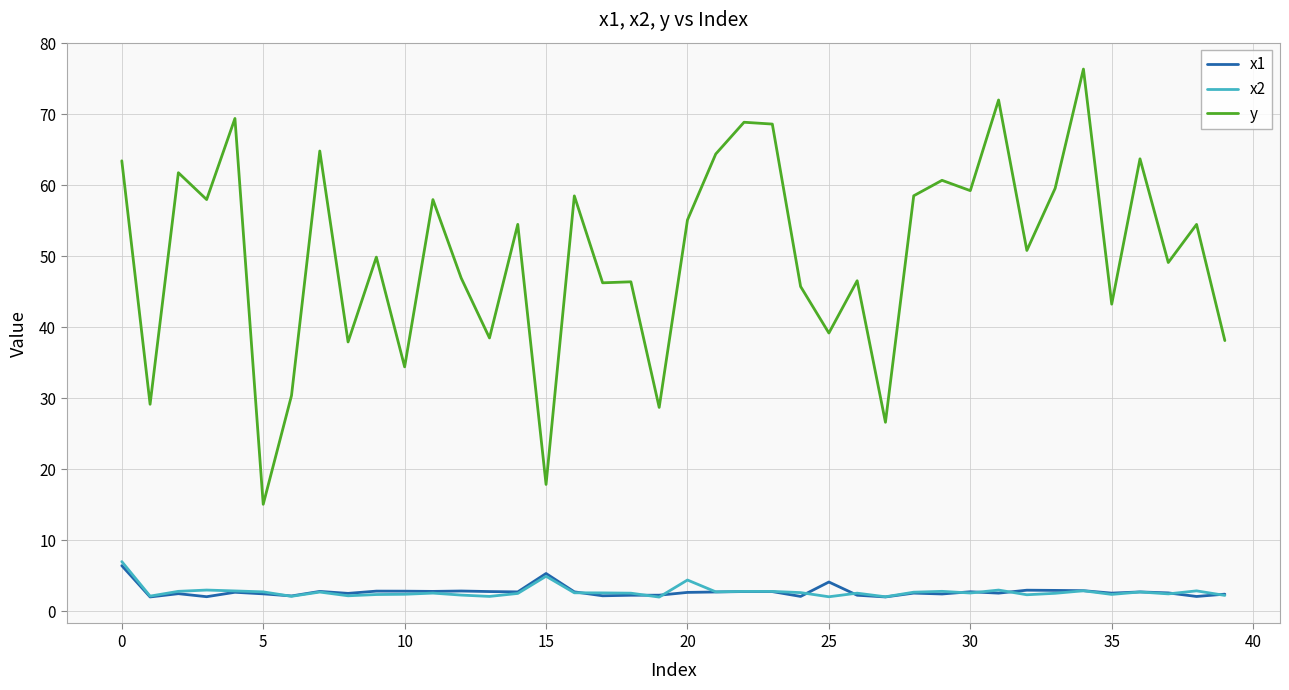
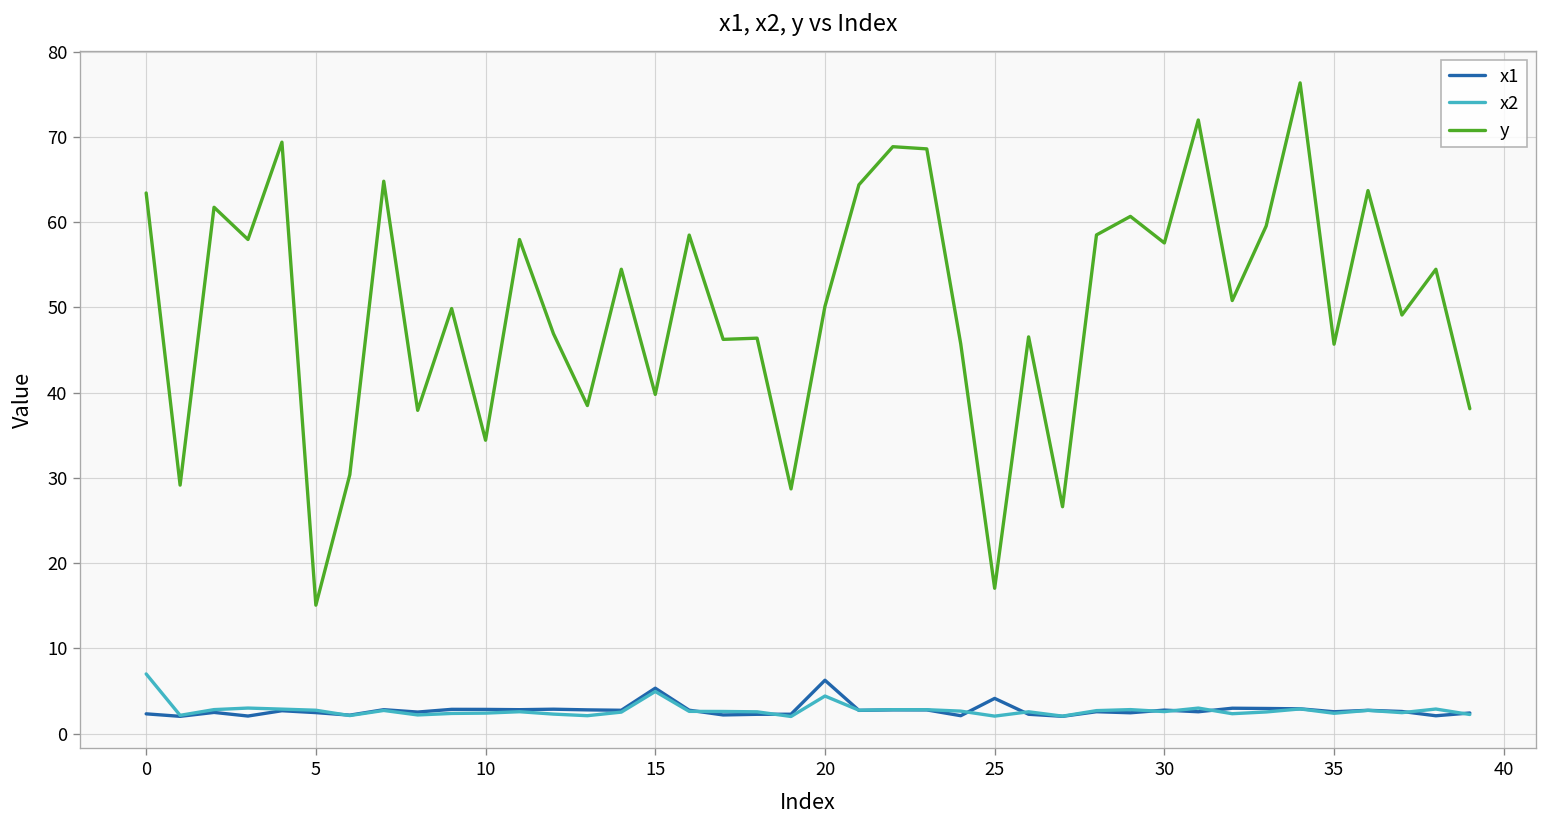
  {
    "x1": {
-     "0": 6,
+     "0": 2,
      "10": 3,
      "15": 5,
-     "20": 3,
+     "20": 6,
      "25": 4
    },
    "x2": {
      "0": 7,
      "10": 2,
      "15": 5,
      "20": 4,
      "25": 2
    },
    "y": {
      "0": 63,
      "5": 15,
      "10": 34,
-     "15": 18,
-     "20": 55,
-     "25": 39,
-     "30": 59,
-     "35": 43
+     "15": 40,
+     "20": 50,
+     "25": 17,
+     "30": 58,
+     "35": 46
    }
  }
